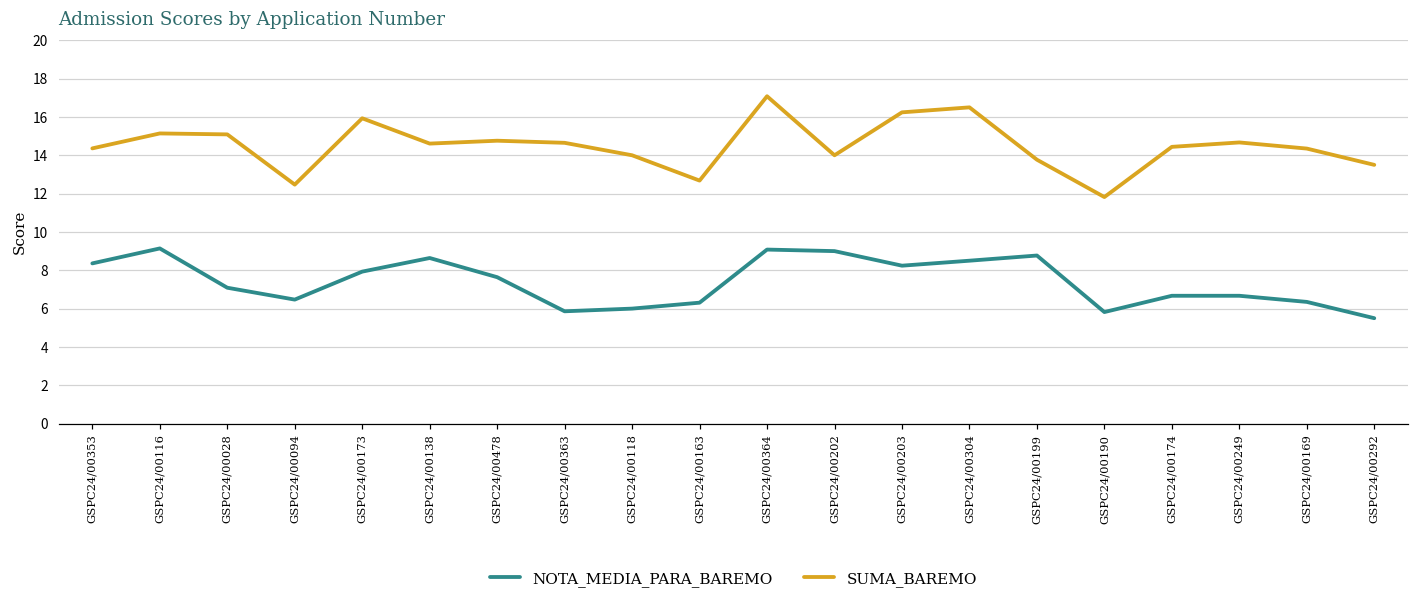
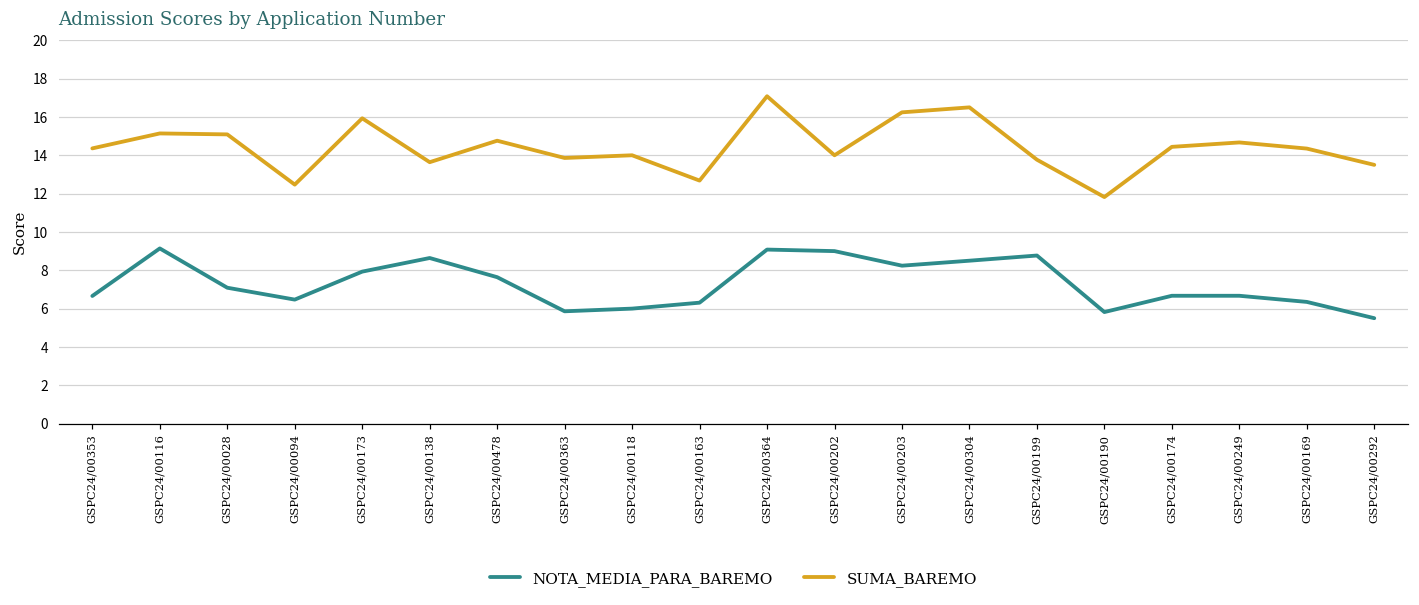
  {
    "NOTA_MEDIA_PARA_BAREMO": {
-     "GSPC24/00353": 8.4,
+     "GSPC24/00353": 6.7,
      "GSPC24/00116": 9.1,
      "GSPC24/00028": 7.1,
      "GSPC24/00094": 6.5,
      "GSPC24/00173": 7.9,
      "GSPC24/00138": 8.6,
      "GSPC24/00478": 7.6,
      "GSPC24/00363": 5.9,
      "GSPC24/00118": 6.0,
      "GSPC24/00163": 6.3,
      "GSPC24/00364": 9.1,
      "GSPC24/00202": 9.0,
      "GSPC24/00203": 8.2,
      "GSPC24/00304": 8.5,
      "GSPC24/00199": 8.8,
      "GSPC24/00190": 5.8,
      "GSPC24/00174": 6.7,
      "GSPC24/00249": 6.7,
      "GSPC24/00169": 6.4,
      "GSPC24/00292": 5.5
    },
    "SUMA_BAREMO": {
      "GSPC24/00353": 14.4,
      "GSPC24/00116": 15.1,
      "GSPC24/00028": 15.1,
      "GSPC24/00094": 12.5,
      "GSPC24/00173": 15.9,
-     "GSPC24/00138": 14.6,
+     "GSPC24/00138": 13.6,
      "GSPC24/00478": 14.8,
-     "GSPC24/00363": 14.7,
+     "GSPC24/00363": 13.9,
      "GSPC24/00118": 14.0,
      "GSPC24/00163": 12.7,
      "GSPC24/00364": 17.1,
      "GSPC24/00202": 14.0,
      "GSPC24/00203": 16.2,
      "GSPC24/00304": 16.5,
      "GSPC24/00199": 13.8,
      "GSPC24/00190": 11.8,
      "GSPC24/00174": 14.4,
      "GSPC24/00249": 14.7,
      "GSPC24/00169": 14.4,
      "GSPC24/00292": 13.5
    }
  }
